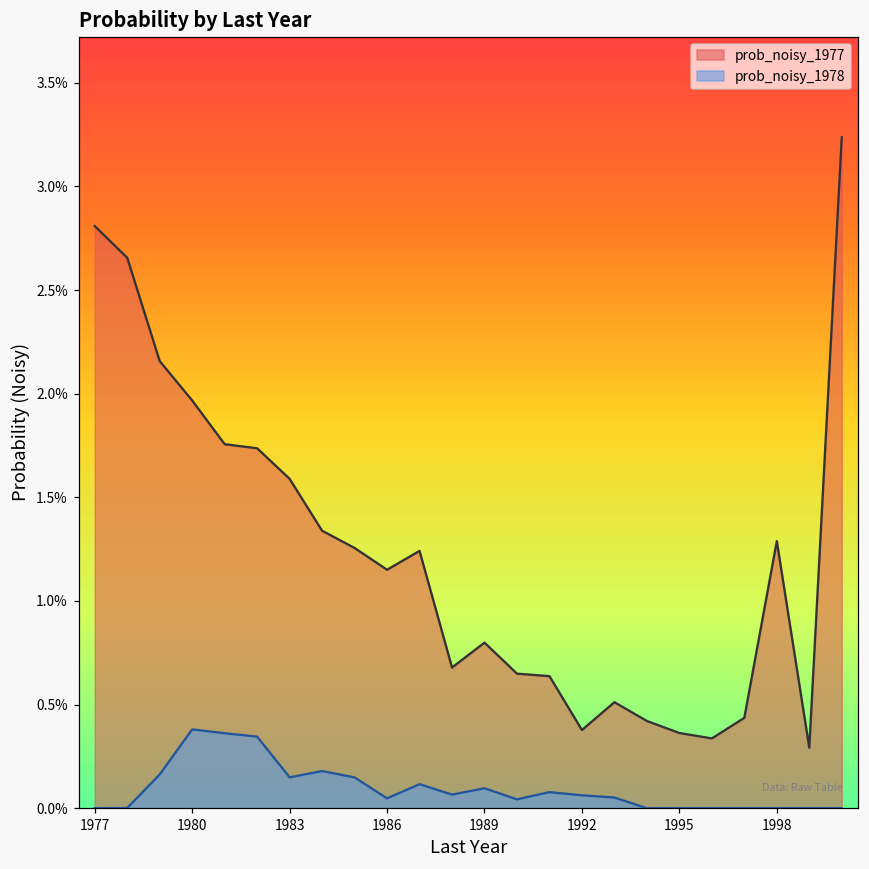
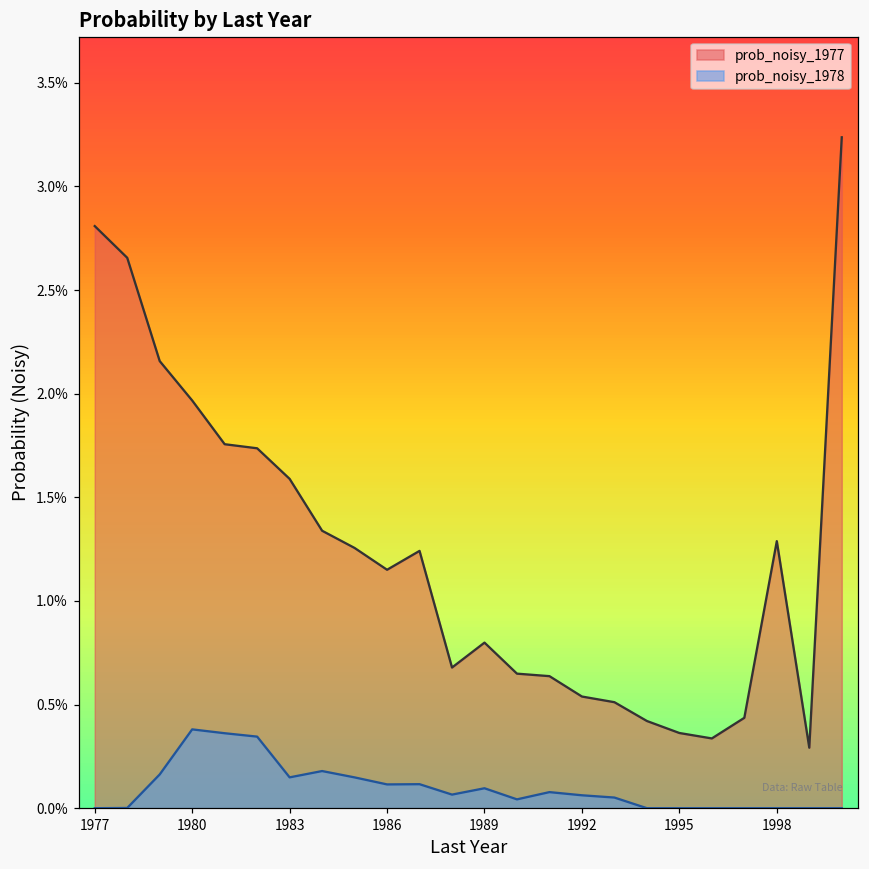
  {
    "prob_noisy_1977": {
      "1977": "2.81%",
      "1980": "1.97%",
      "1983": "1.59%",
      "1986": "1.15%",
      "1989": "0.80%",
-     "1992": "0.38%",
+     "1992": "0.54%",
      "1995": "0.36%",
      "1998": "1.29%"
    },
    "prob_noisy_1978": {
      "1977": "0.00%",
      "1980": "0.38%",
      "1983": "0.15%",
-     "1986": "0.05%",
+     "1986": "0.11%",
      "1989": "0.10%",
      "1992": "0.06%",
      "1995": "0.00%",
      "1998": "0.00%"
    }
  }
